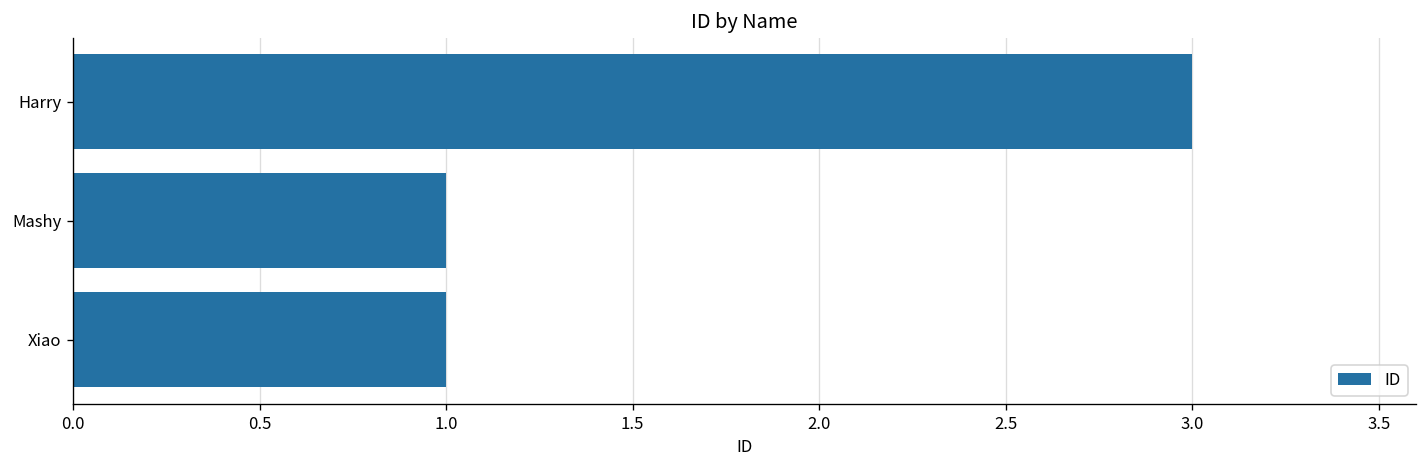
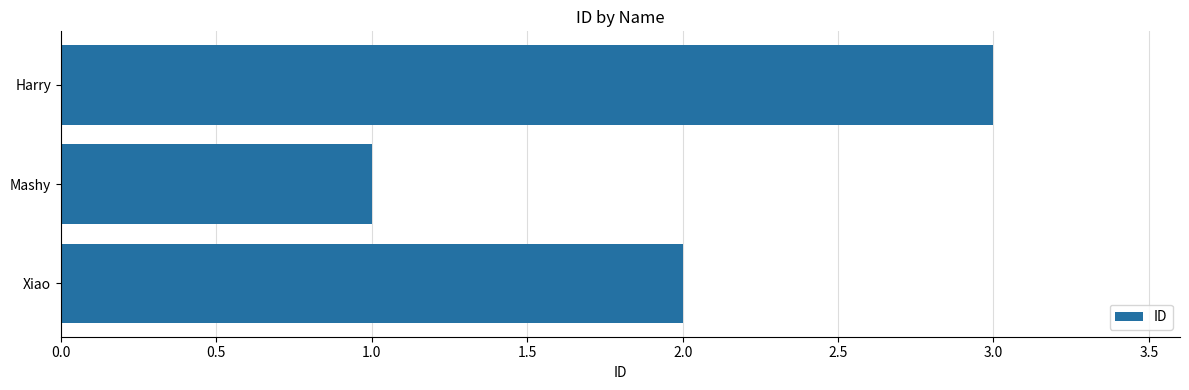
  {
    "Harry": 3,
    "Mashy": 1,
-   "Xiao": 1
+   "Xiao": 2
  }
